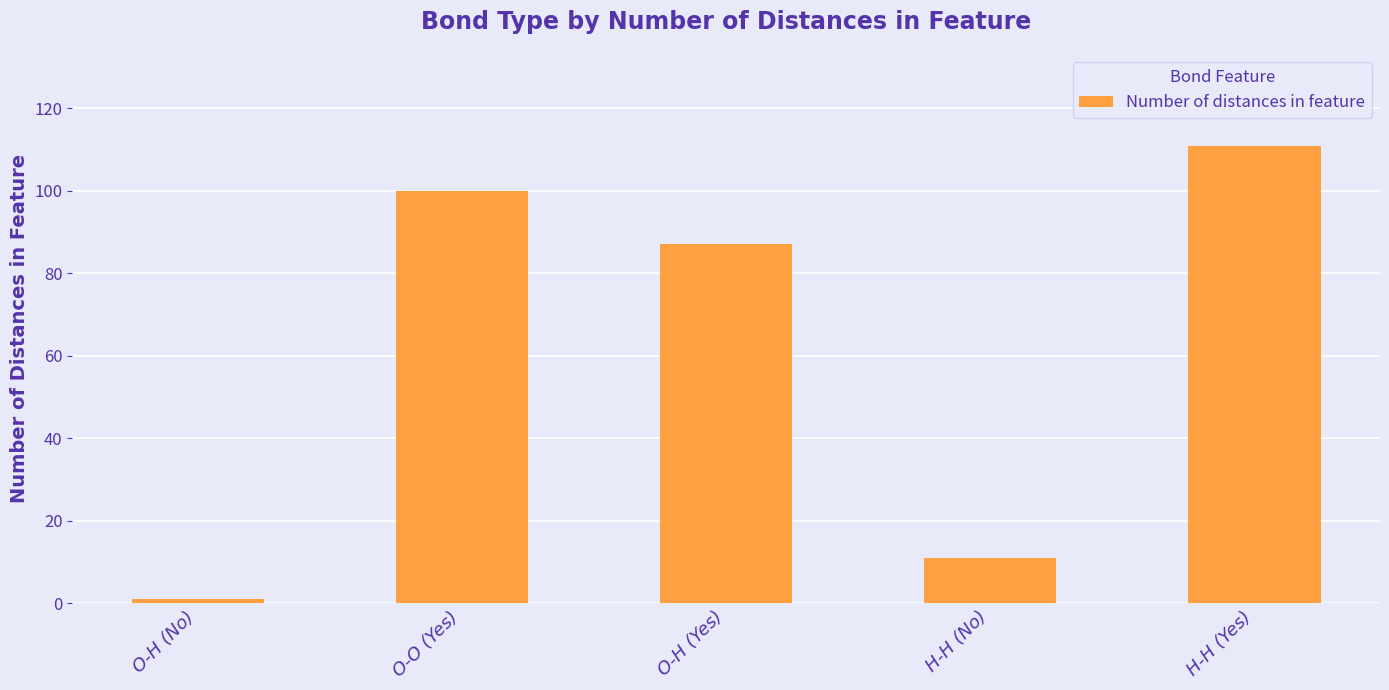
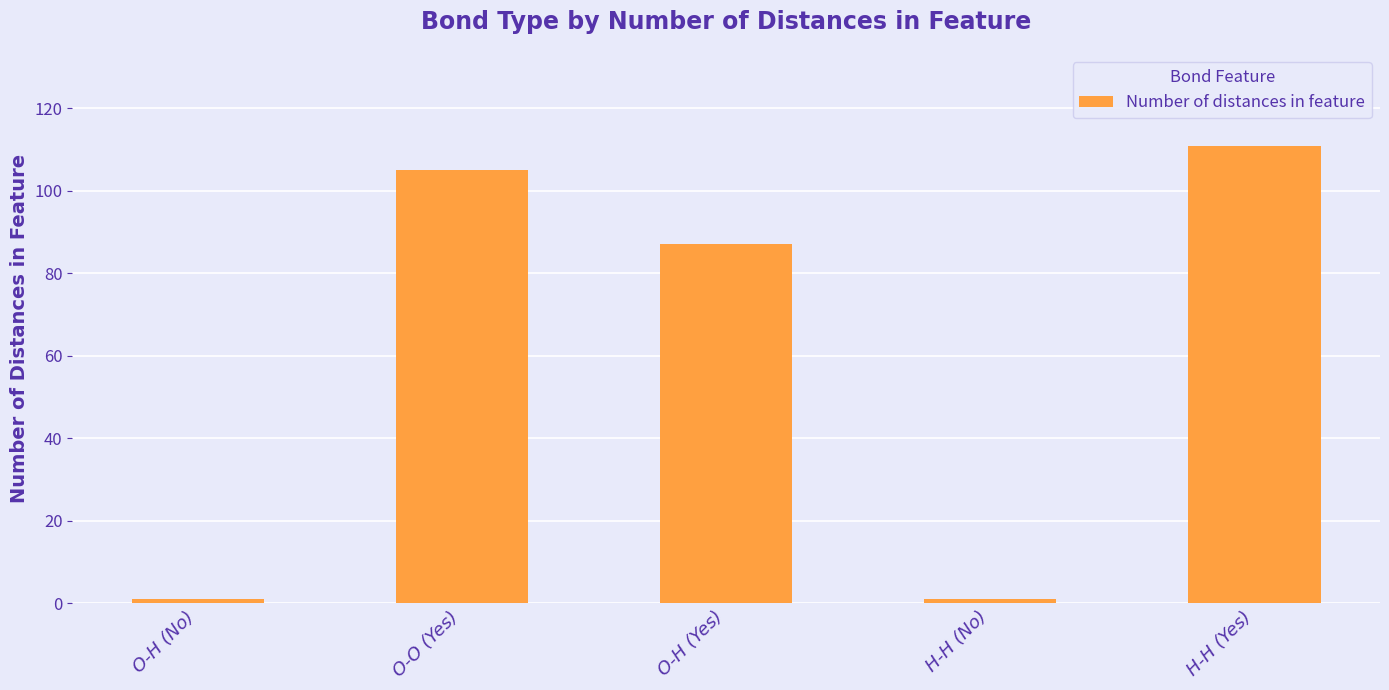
  {
    "O-H (No)": 1,
-   "O-O (Yes)": 100,
+   "O-O (Yes)": 105,
    "O-H (Yes)": 87,
-   "H-H (No)": 11,
+   "H-H (No)": 1,
    "H-H (Yes)": 111
  }
